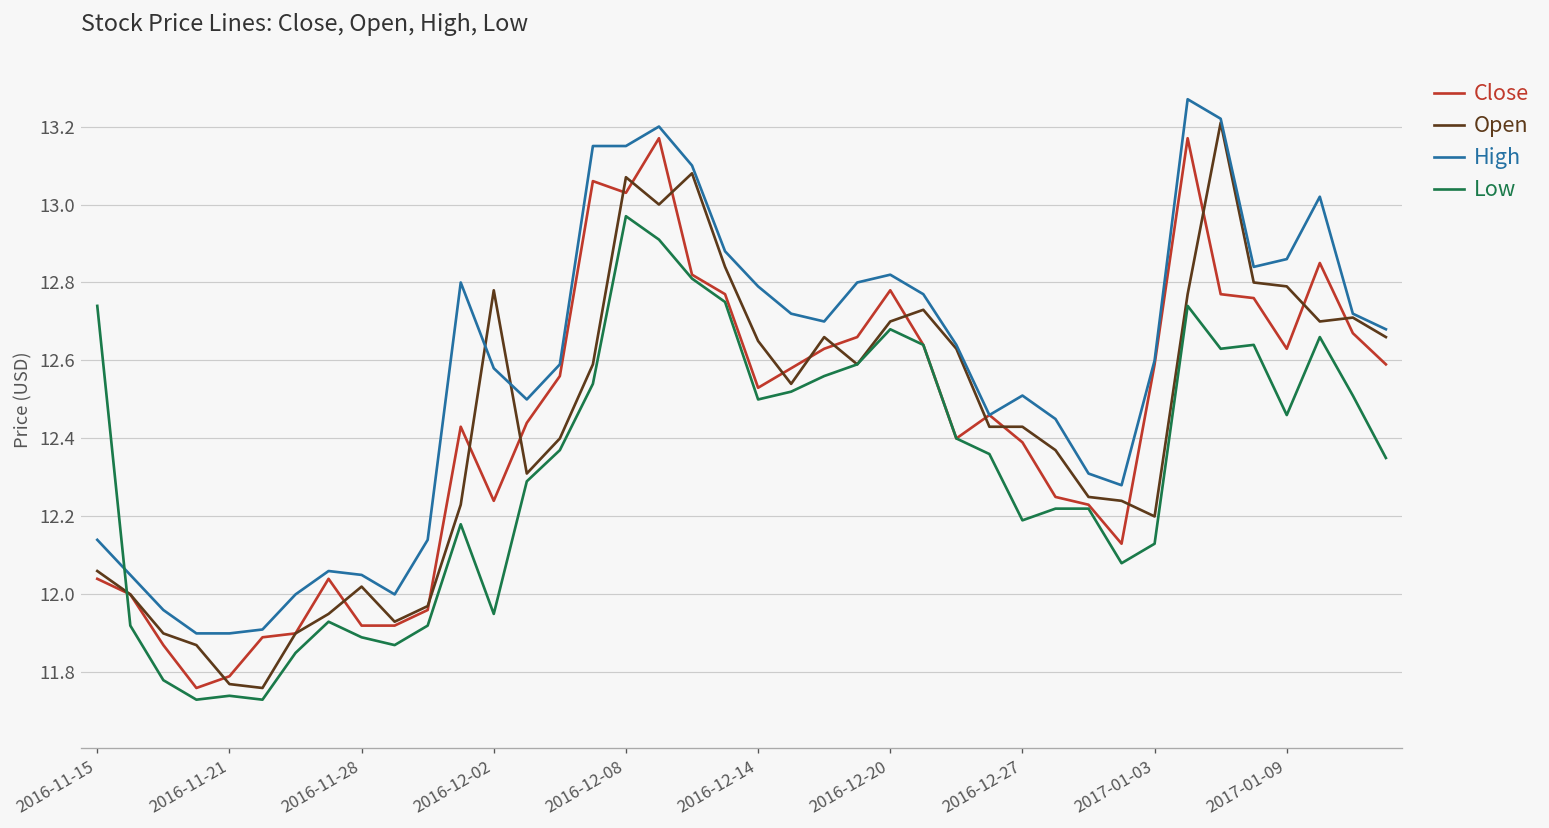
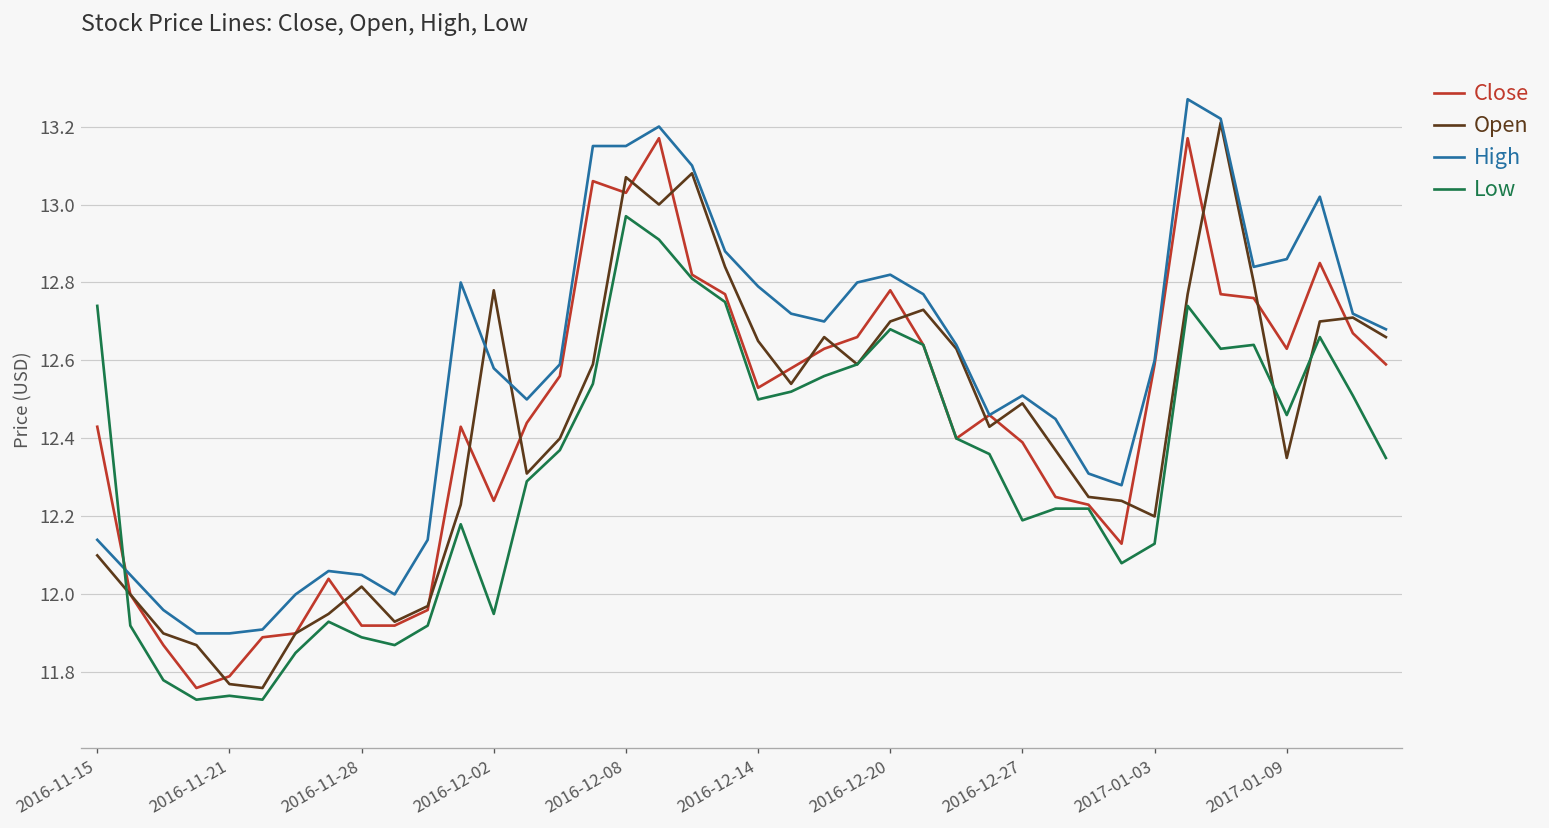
  {
    "Close": {
-     "2016-11-15": 12.04,
+     "2016-11-15": 12.43,
      "2016-11-21": 11.79,
      "2016-11-28": 11.92,
      "2016-12-02": 12.24,
      "2016-12-08": 13.03,
      "2016-12-14": 12.53,
      "2016-12-20": 12.78,
      "2016-12-27": 12.39,
      "2017-01-03": 12.59,
      "2017-01-09": 12.63
    },
    "Open": {
-     "2016-11-15": 12.06,
+     "2016-11-15": 12.10,
      "2016-11-21": 11.77,
      "2016-11-28": 12.02,
      "2016-12-02": 12.78,
      "2016-12-08": 13.07,
      "2016-12-14": 12.65,
      "2016-12-20": 12.70,
-     "2016-12-27": 12.43,
+     "2016-12-27": 12.49,
      "2017-01-03": 12.20,
-     "2017-01-09": 12.79
+     "2017-01-09": 12.35
    },
    "High": {
      "2016-11-15": 12.14,
      "2016-11-21": 11.90,
      "2016-11-28": 12.05,
      "2016-12-02": 12.58,
      "2016-12-08": 13.15,
      "2016-12-14": 12.79,
      "2016-12-20": 12.82,
      "2016-12-27": 12.51,
      "2017-01-03": 12.60,
      "2017-01-09": 12.86
    },
    "Low": {
      "2016-11-15": 12.74,
      "2016-11-21": 11.74,
      "2016-11-28": 11.89,
      "2016-12-02": 11.95,
      "2016-12-08": 12.97,
      "2016-12-14": 12.50,
      "2016-12-20": 12.68,
      "2016-12-27": 12.19,
      "2017-01-03": 12.13,
      "2017-01-09": 12.46
    }
  }
